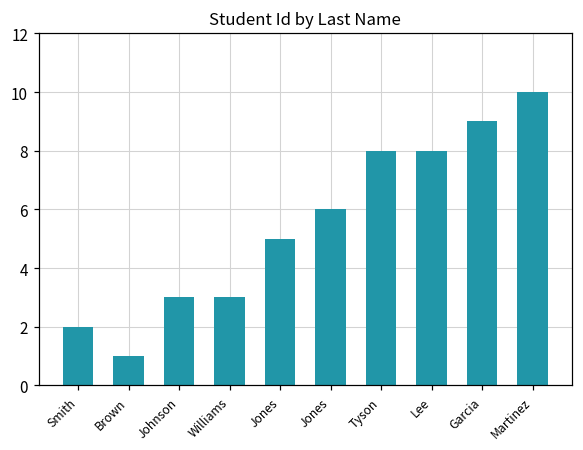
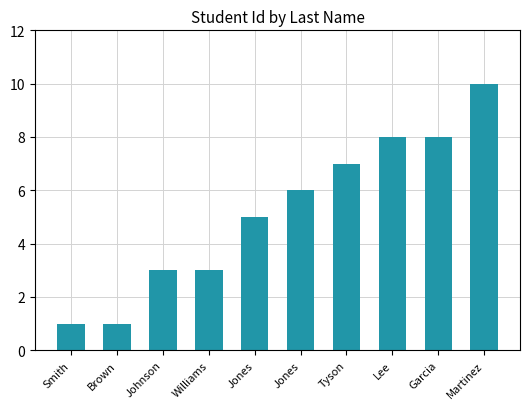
  {
-   "Smith": 2,
+   "Smith": 1,
    "Brown": 1,
    "Johnson": 3,
    "Williams": 3,
-   "Tyson": 8,
+   "Tyson": 7,
    "Lee": 8,
-   "Garcia": 9,
+   "Garcia": 8,
    "Martinez": 10
  }
